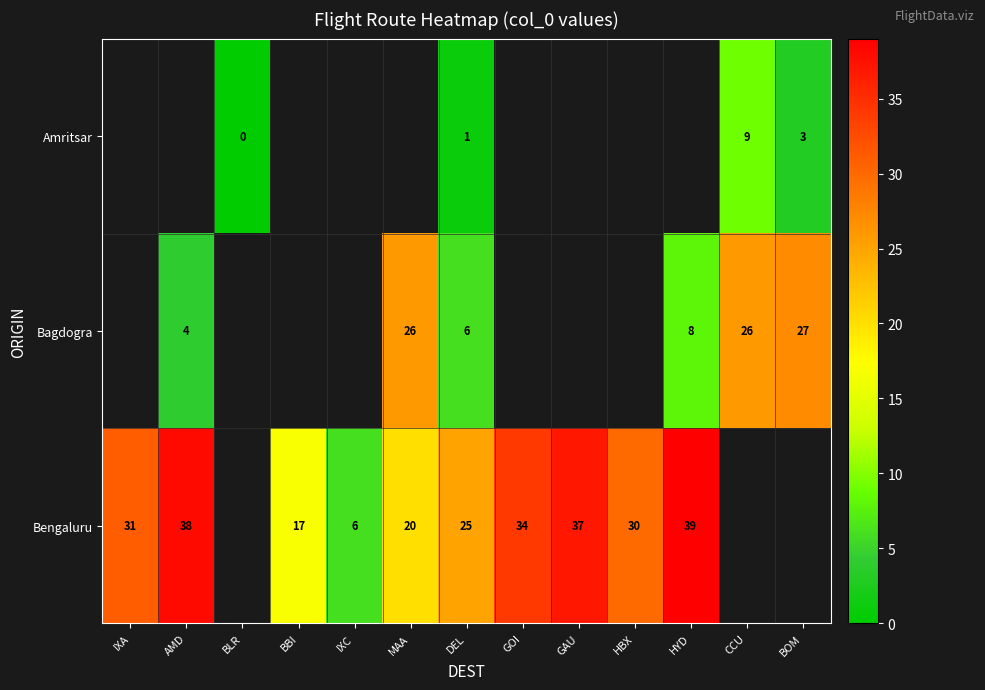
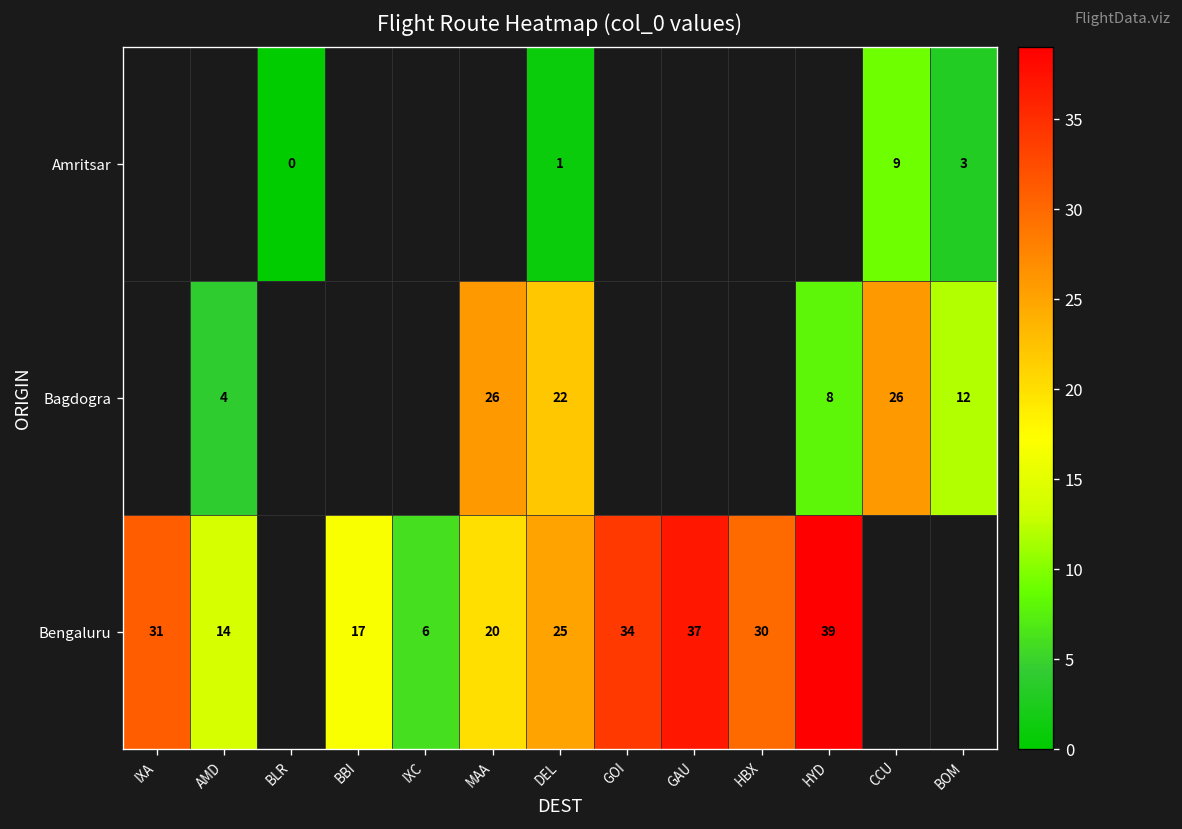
  {
    "Amritsar": {
      "BLR": 0,
      "DEL": 1,
      "CCU": 9,
      "BOM": 3
    },
    "Bagdogra": {
      "AMD": 4,
      "MAA": 26,
-     "DEL": 6,
+     "DEL": 22,
      "HYD": 8,
      "CCU": 26,
-     "BOM": 27
+     "BOM": 12
    },
    "Bengaluru": {
      "IXA": 31,
-     "AMD": 38,
+     "AMD": 14,
      "BBI": 17,
      "IXC": 6,
      "MAA": 20,
      "DEL": 25,
      "GOI": 34,
      "GAU": 37,
      "HBX": 30,
      "HYD": 39
    }
  }
